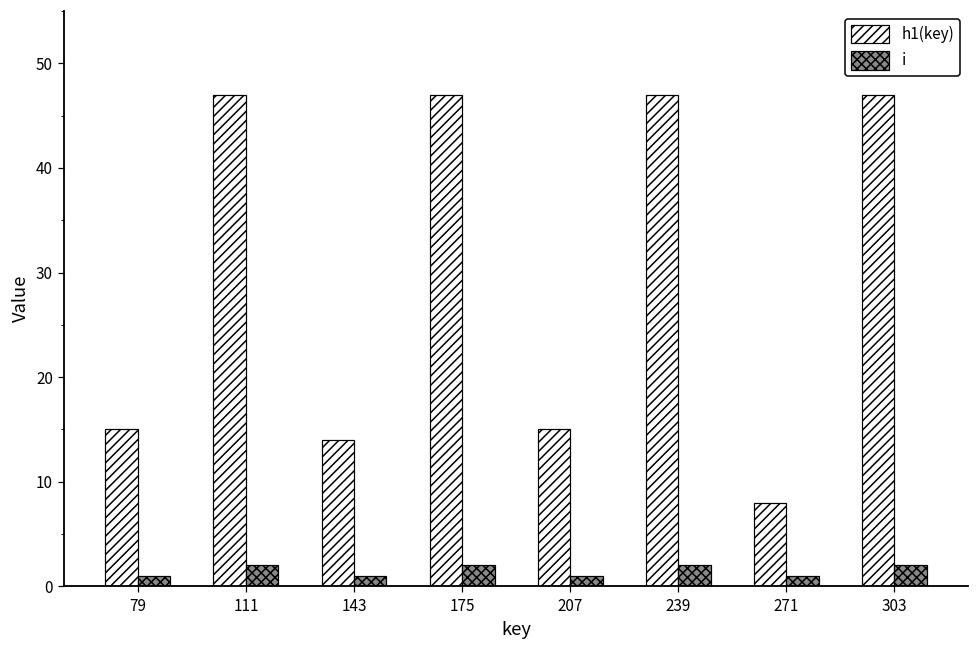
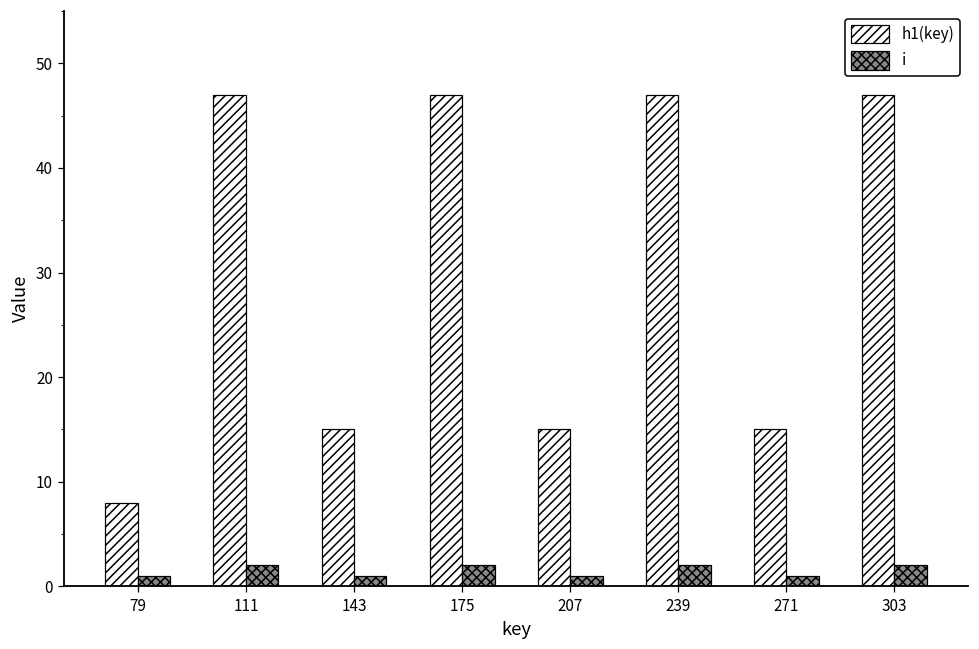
  {
    "h1(key)": {
-     "79": 15,
+     "79": 8,
      "111": 47,
-     "143": 14,
+     "143": 15,
      "175": 47,
      "207": 15,
      "239": 47,
-     "271": 8,
+     "271": 15,
      "303": 47
    },
    "i": {
      "79": 1,
      "111": 2,
      "143": 1,
      "175": 2,
      "207": 1,
      "239": 2,
      "271": 1,
      "303": 2
    }
  }
